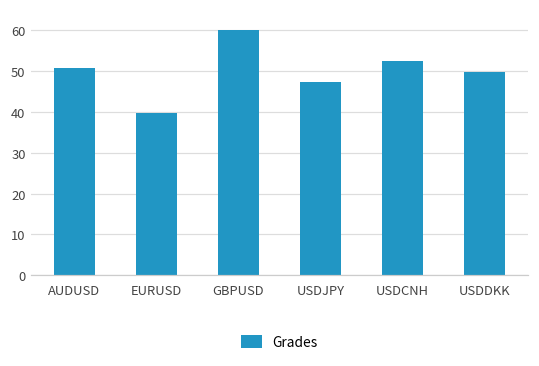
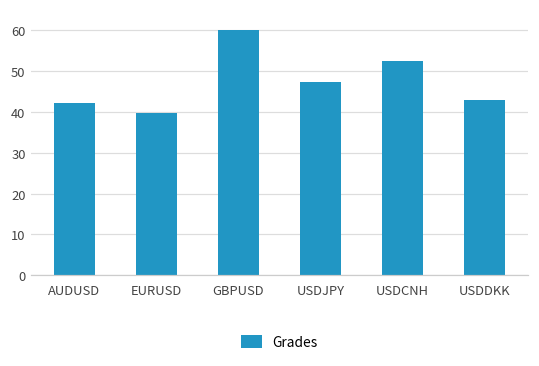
  {
-   "AUDUSD": 51,
+   "AUDUSD": 42,
    "EURUSD": 40,
    "GBPUSD": 60,
    "USDJPY": 47,
    "USDCNH": 52,
-   "USDDKK": 50
+   "USDDKK": 43
  }
